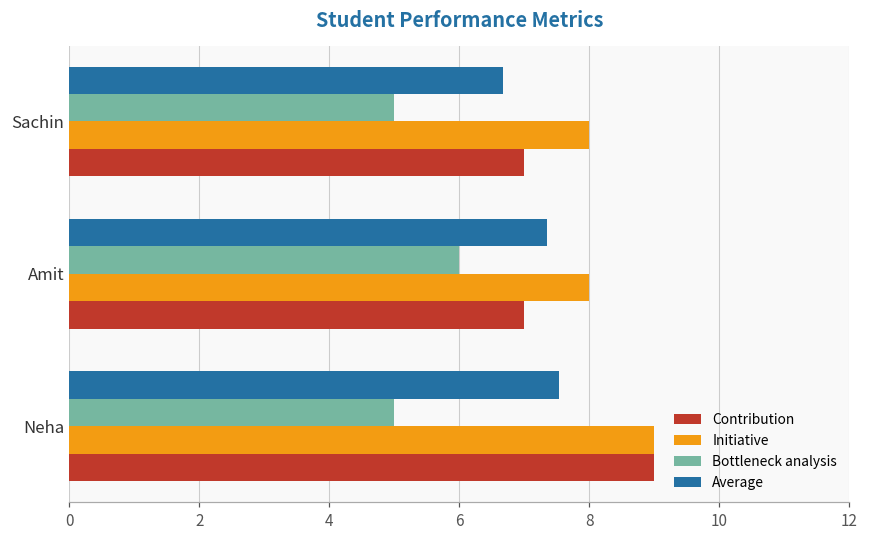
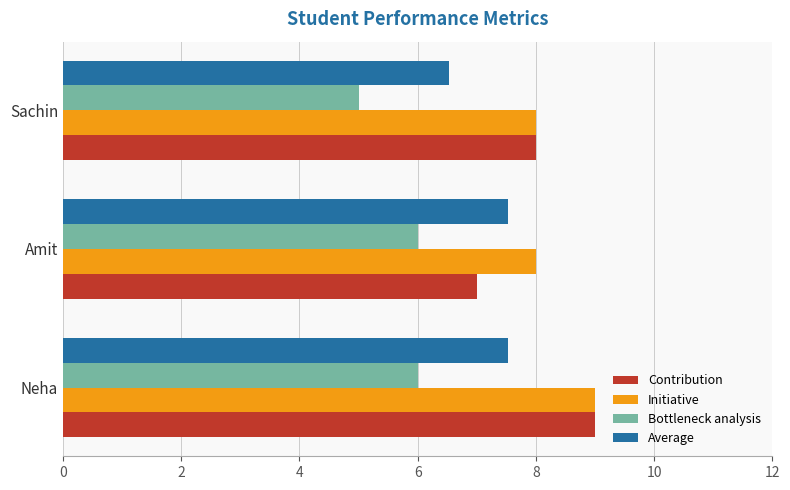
  {
    "Contribution": {
-     "Sachin": 7,
+     "Sachin": 8,
      "Amit": 7,
      "Neha": 9
    },
    "Initiative": {
      "Sachin": 8.0,
      "Amit": 8.0,
      "Neha": 9.0
    },
    "Bottleneck analysis": {
      "Sachin": 5,
      "Amit": 6,
-     "Neha": 5
+     "Neha": 6
    },
    "Average": {
-     "Sachin": 6.7,
-     "Amit": 7.3,
+     "Sachin": 6.5,
+     "Amit": 7.5,
      "Neha": 7.5
    }
  }
